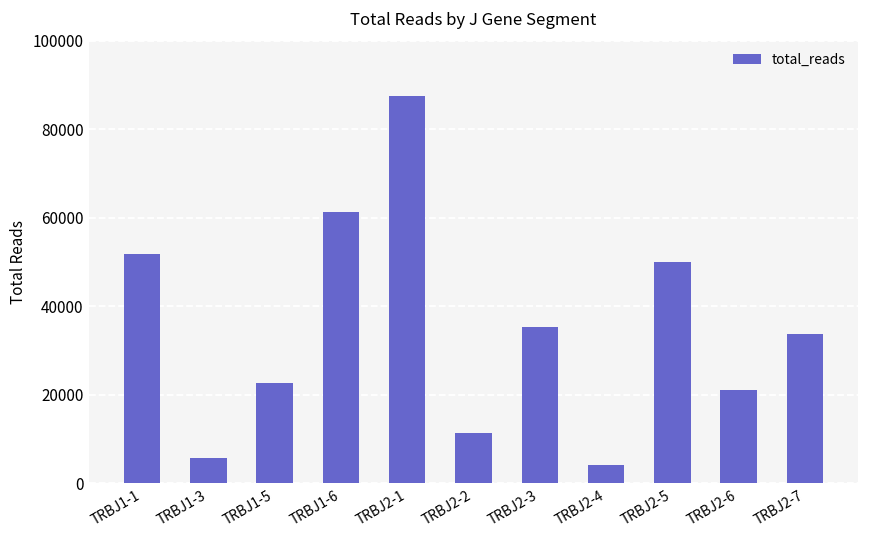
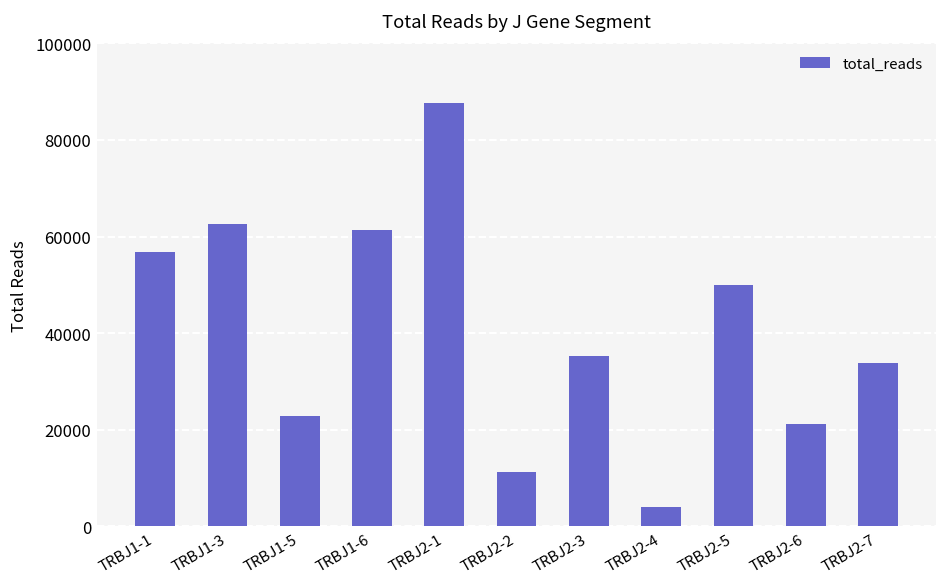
  {
-   "TRBJ1-1": 52000,
-   "TRBJ1-3": 6000,
+   "TRBJ1-1": 57000,
+   "TRBJ1-3": 63000,
    "TRBJ1-5": 23000,
    "TRBJ1-6": 61000,
    "TRBJ2-1": 88000,
    "TRBJ2-2": 11000,
    "TRBJ2-3": 35000,
    "TRBJ2-4": 4000,
    "TRBJ2-5": 50000,
    "TRBJ2-6": 21000,
    "TRBJ2-7": 34000
  }
